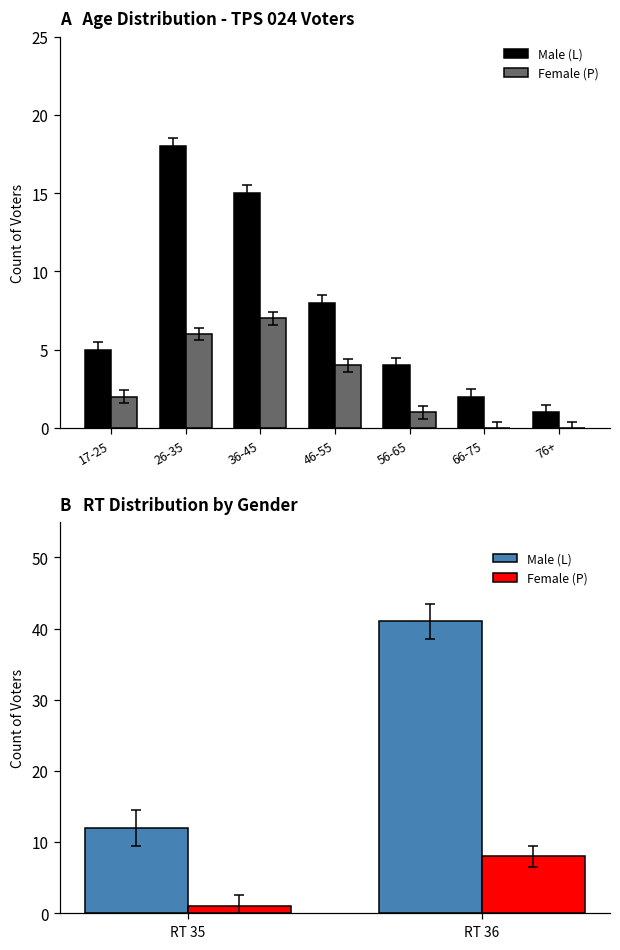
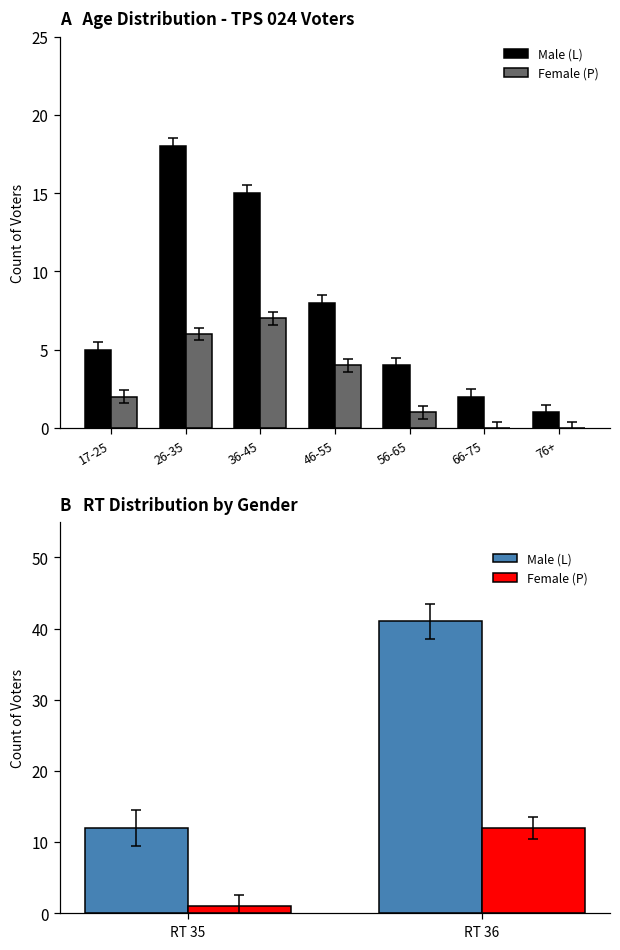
  {
    "B RT Distribution by Gender": {
      "Female (P)": {
        "RT 35": 1,
-       "RT 36": 8
+       "RT 36": 12
      }
    }
  }
